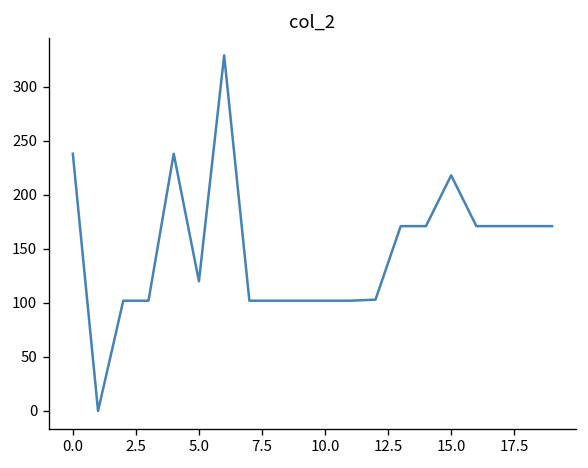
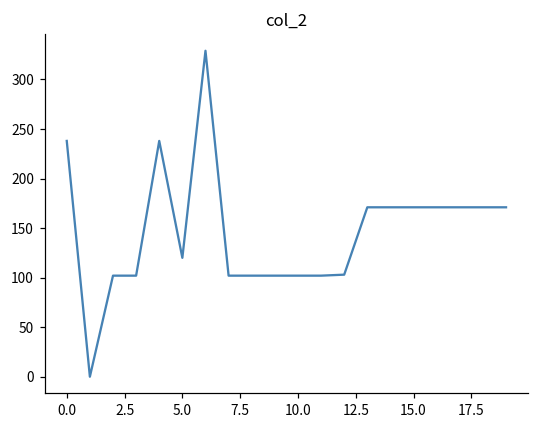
  {
    "0.0": 240,
    "5.0": 120,
    "10.0": 100,
-   "15.0": 220
+   "15.0": 170
  }
